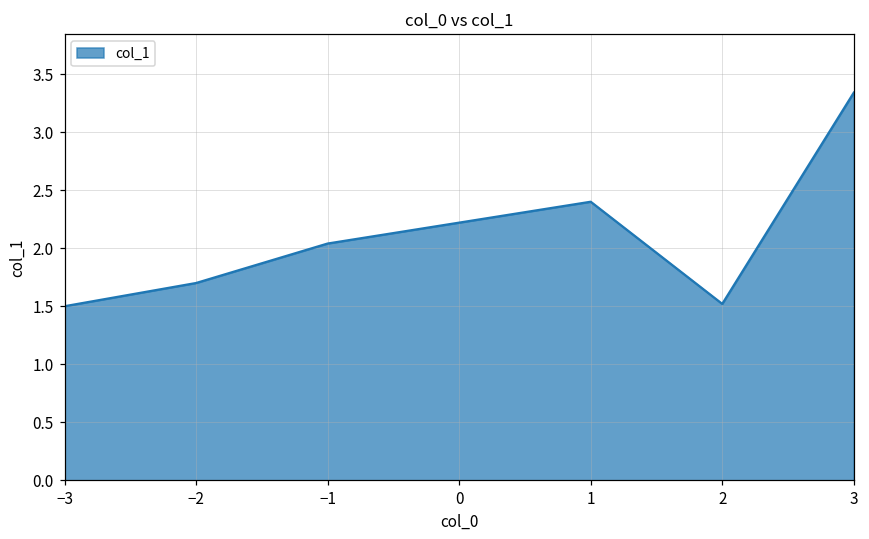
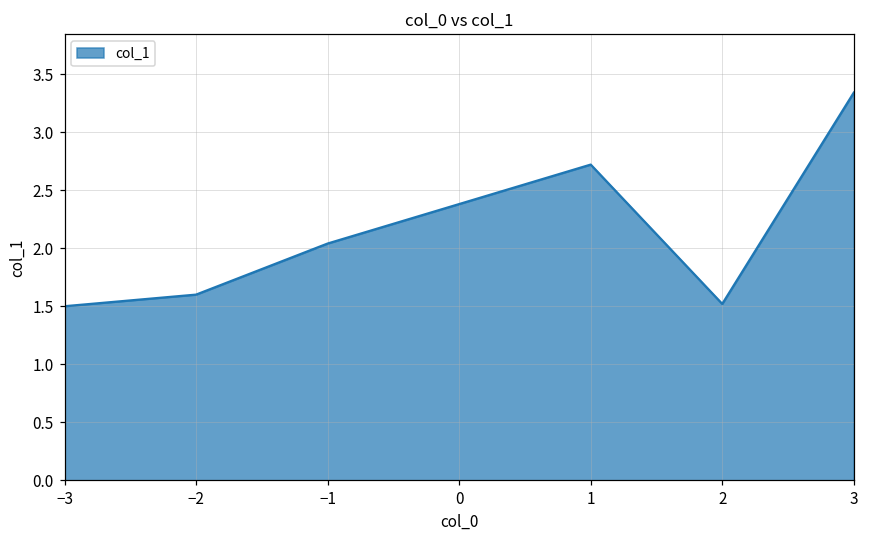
  {
    "−3": 1.50,
-   "−2": 1.7,
+   "−2": 1.6,
    "−1": 2.04,
-   "1": 2.40,
+   "1": 2.72,
    "2": 1.52,
    "3": 3.34
  }
